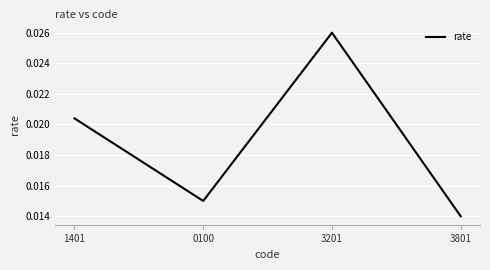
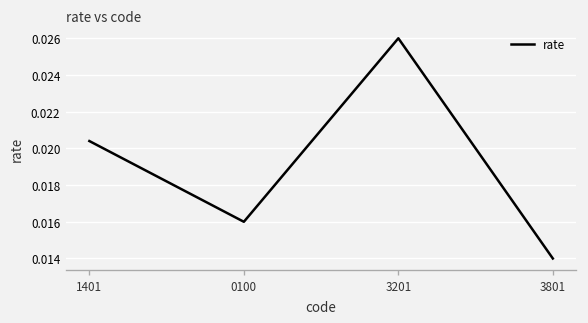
  {
    "1401": 0.0204,
-   "0100": 0.015,
+   "0100": 0.016,
    "3201": 0.026,
    "3801": 0.014
  }
